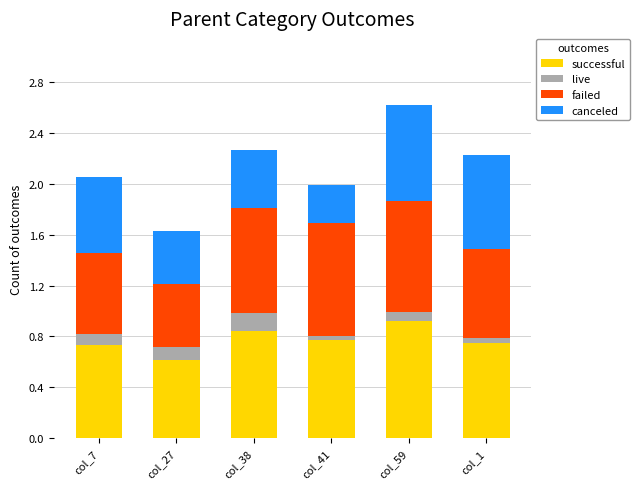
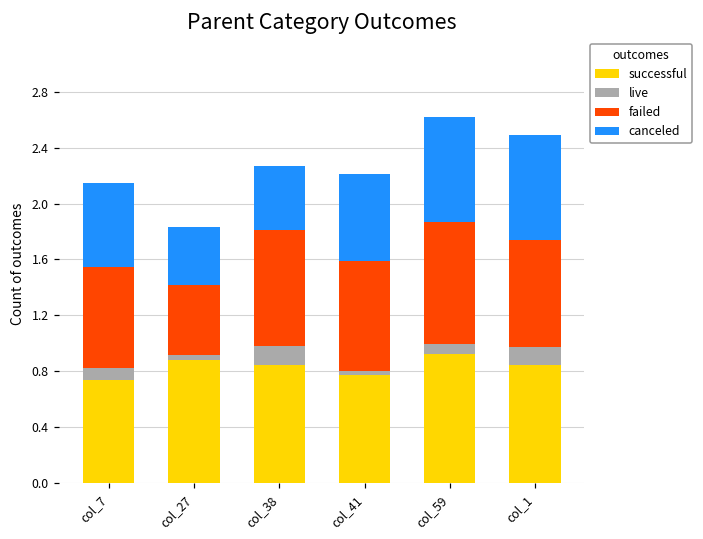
  {
    "successful": {
      "col_7": 0.74,
-     "col_27": 0.62,
+     "col_27": 0.88,
      "col_38": 0.84,
      "col_41": 0.77,
      "col_59": 0.92,
-     "col_1": 0.75
+     "col_1": 0.84
    },
    "live": {
      "col_7": 0.08,
-     "col_27": 0.10,
+     "col_27": 0.03,
      "col_38": 0.14,
      "col_41": 0.03,
      "col_59": 0.07,
-     "col_1": 0.04
+     "col_1": 0.13
    },
    "failed": {
-     "col_7": 0.64,
+     "col_7": 0.73,
      "col_27": 0.50,
      "col_38": 0.83,
-     "col_41": 0.89,
+     "col_41": 0.79,
      "col_59": 0.87,
-     "col_1": 0.70
+     "col_1": 0.77
    },
    "canceled": {
      "col_7": 0.60,
      "col_27": 0.42,
      "col_38": 0.46,
-     "col_41": 0.30,
+     "col_41": 0.62,
      "col_59": 0.75,
      "col_1": 0.75
    }
  }
